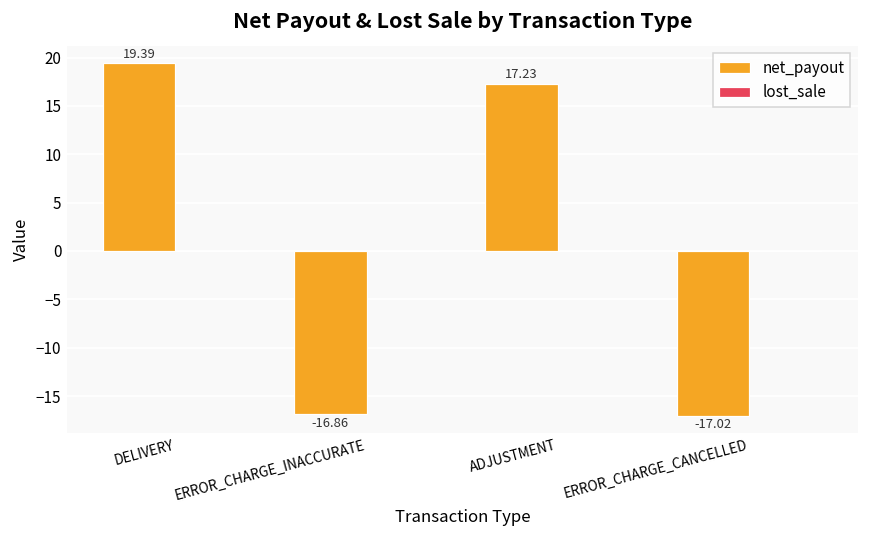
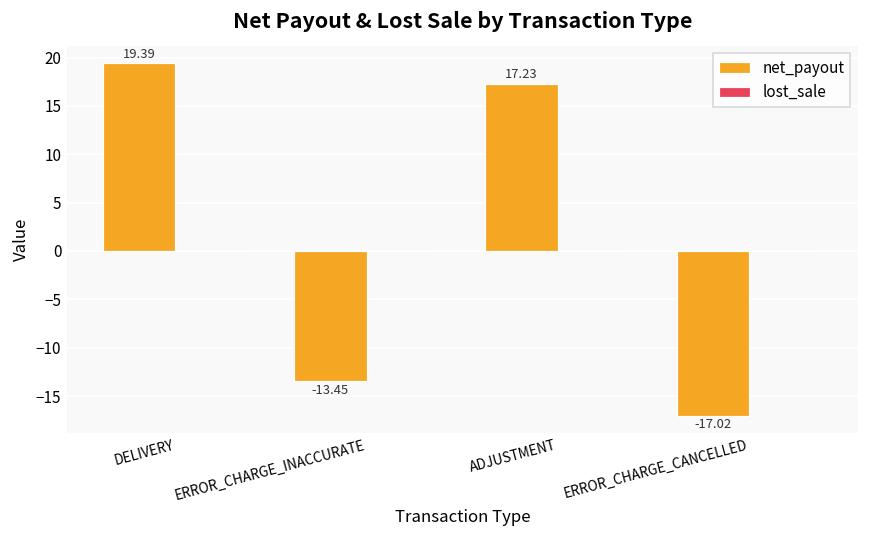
  {
    "net_payout": {
      "DELIVERY": 19.39,
-     "ERROR_CHARGE_INACCURATE": -16.86,
+     "ERROR_CHARGE_INACCURATE": -13.45,
      "ADJUSTMENT": 17.23,
      "ERROR_CHARGE_CANCELLED": -17.02
    },
    "lost_sale": {
      "DELIVERY": 0,
      "ERROR_CHARGE_INACCURATE": 0,
      "ADJUSTMENT": 0,
      "ERROR_CHARGE_CANCELLED": 0
    }
  }
